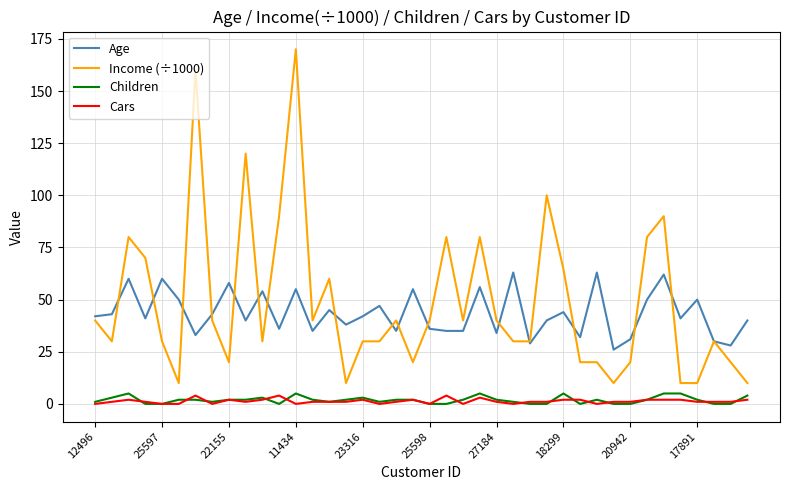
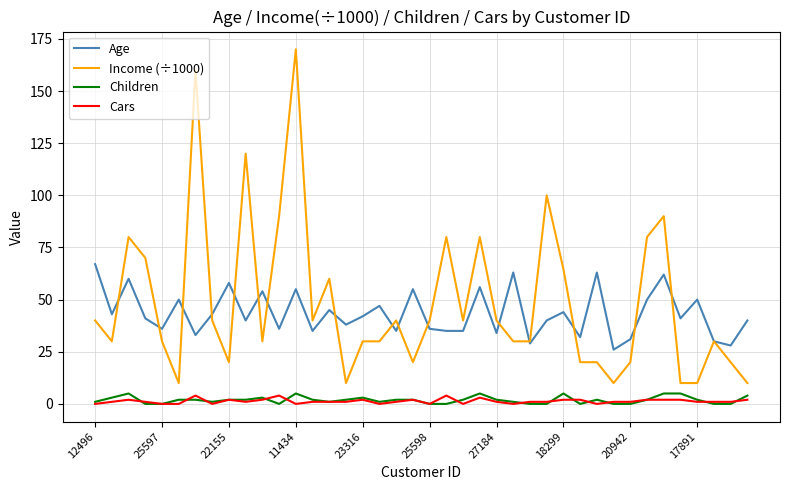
  {
    "Age": {
-     "12496": 42,
-     "25597": 60,
+     "12496": 67,
+     "25597": 36,
      "22155": 58,
      "11434": 55,
      "23316": 42,
      "25598": 36,
      "27184": 34,
      "18299": 44,
      "20942": 31,
      "17891": 50
    },
    "Income (÷1000)": {
      "12496": 40,
      "25597": 30,
      "22155": 20,
      "11434": 170,
      "23316": 30,
      "25598": 40,
      "27184": 40,
      "18299": 65,
      "20942": 20,
      "17891": 10
    },
    "Children": {
      "11434": 5,
      "18299": 5
    },
    "Cars": {
      "11434": 0,
      "18299": 2
    }
  }
